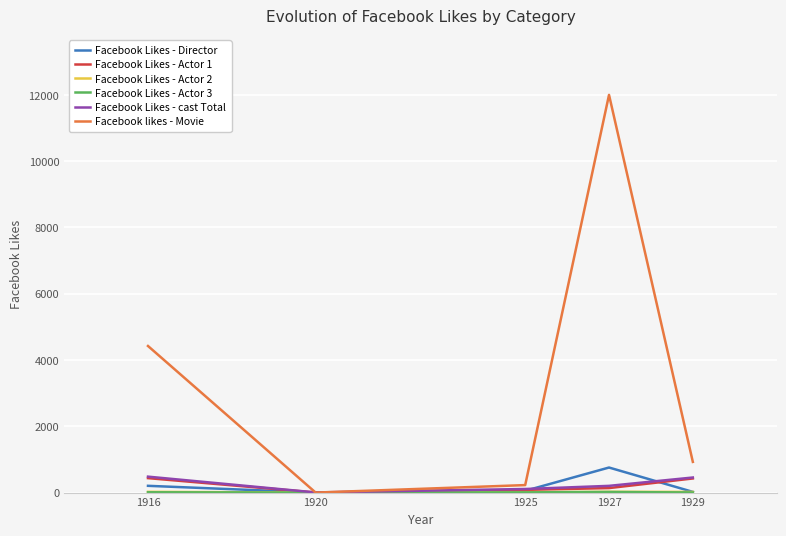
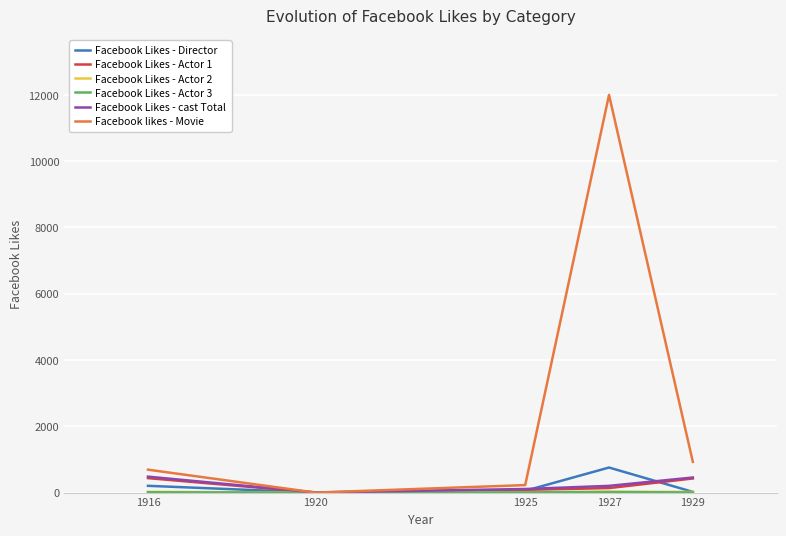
  {
    "Facebook Likes - Director": {
      "1916": 200,
      "1927": 800
    },
    "Facebook likes - Movie": {
-     "1916": 4400,
+     "1916": 700,
      "1925": 200,
      "1927": 12000,
      "1929": 900
    }
  }
